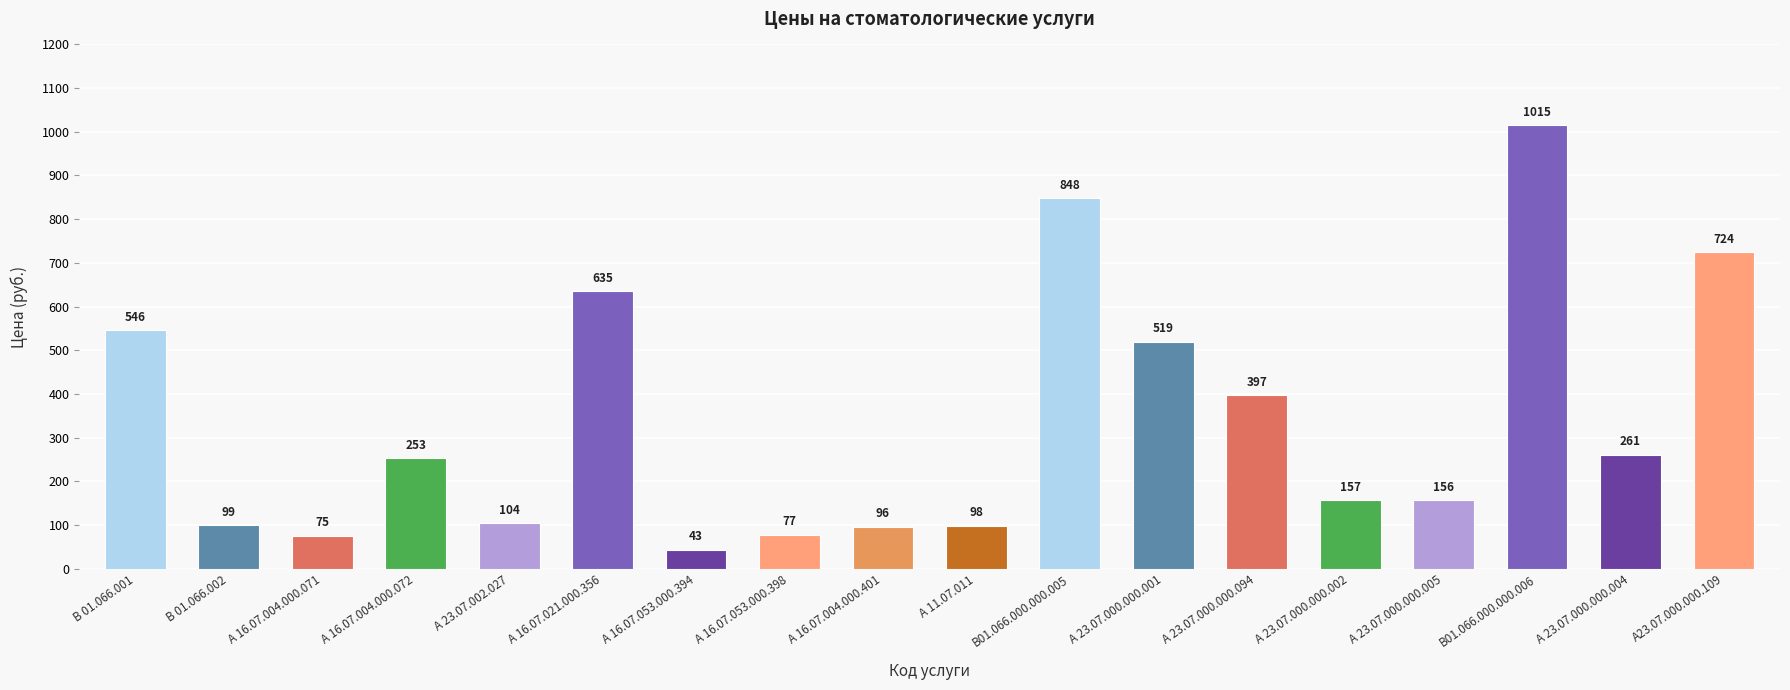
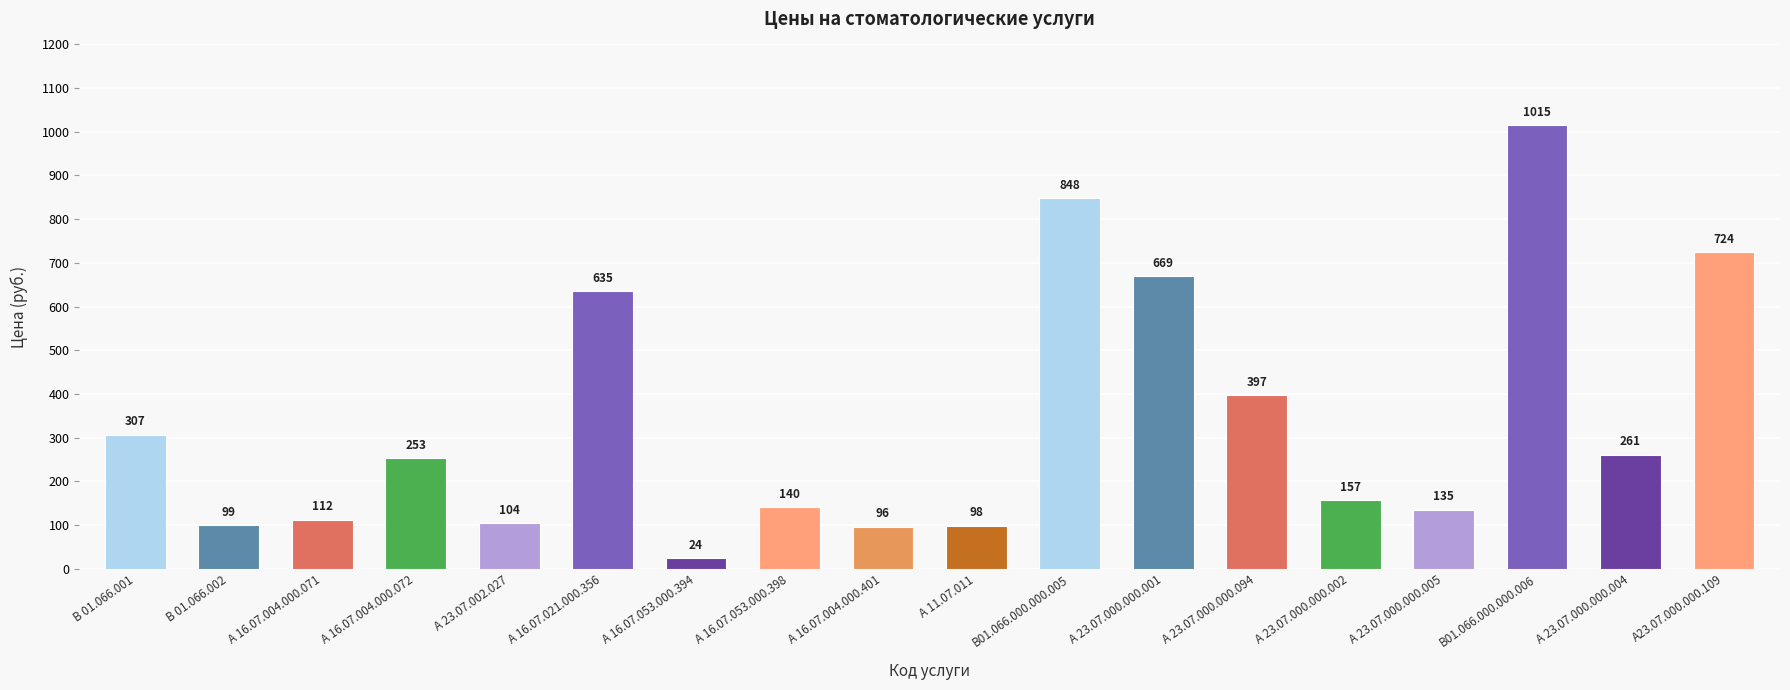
  {
-   "В 01.066.001": 546,
+   "В 01.066.001": 307,
    "В 01.066.002": 99,
-   "А 16.07.004.000.071": 75,
+   "А 16.07.004.000.071": 112,
    "А 16.07.004.000.072": 253,
    "А 23.07.002.027": 104,
    "А 16.07.021.000.356": 635,
-   "А 16.07.053.000.394": 43,
-   "А 16.07.053.000.398": 77,
+   "А 16.07.053.000.394": 24,
+   "А 16.07.053.000.398": 140,
    "А 16.07.004.000.401": 96,
    "А 11.07.011": 98,
    "В01.066.000.000.005": 848,
-   "А 23.07.000.000.001": 519,
+   "А 23.07.000.000.001": 669,
    "А 23.07.000.000.094": 397,
    "А 23.07.000.000.002": 157,
-   "А 23.07.000.000.005": 156,
+   "А 23.07.000.000.005": 135,
    "В01.066.000.000.006": 1015,
    "А 23.07.000.000.004": 261,
    "А23.07.000.000.109": 724
  }
